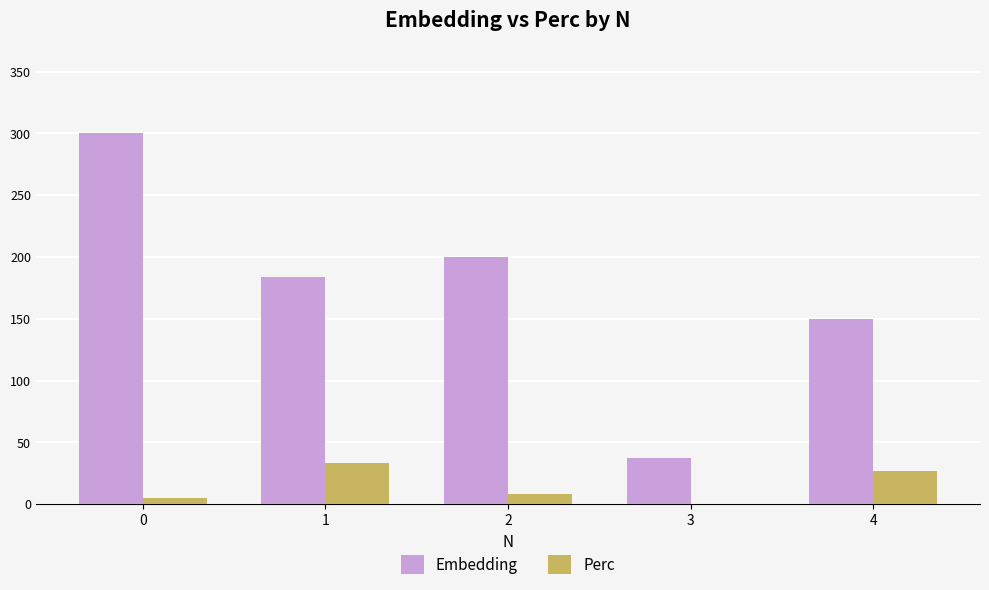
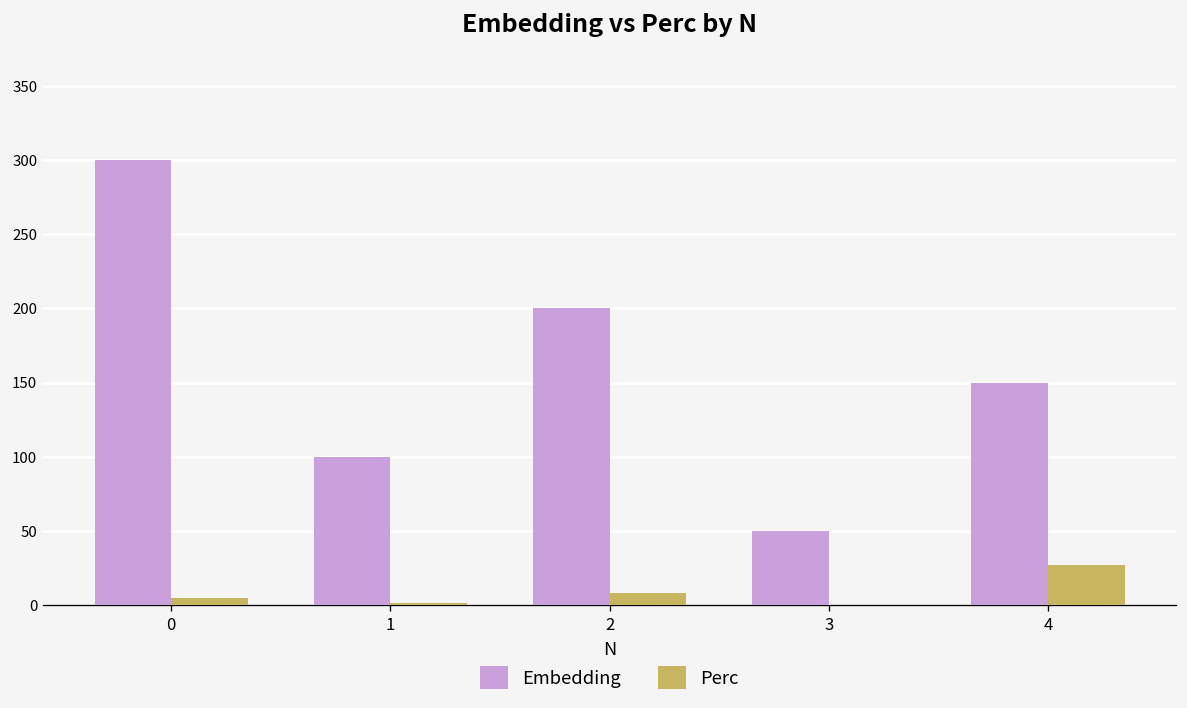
  {
    "Embedding": {
      "0": 300,
-     "1": 184,
+     "1": 100,
      "2": 200,
-     "3": 37,
+     "3": 50,
      "4": 150
    },
    "Perc": {
      "0": 5,
-     "1": 33,
+     "1": 1,
      "2": 8,
      "3": 0,
      "4": 27
    }
  }
